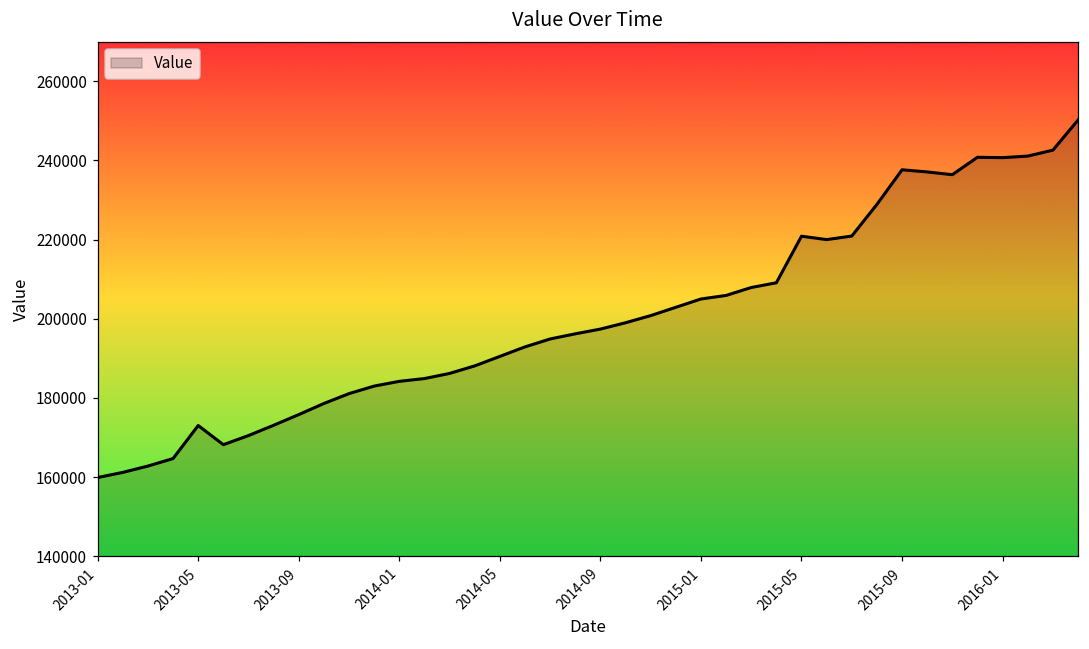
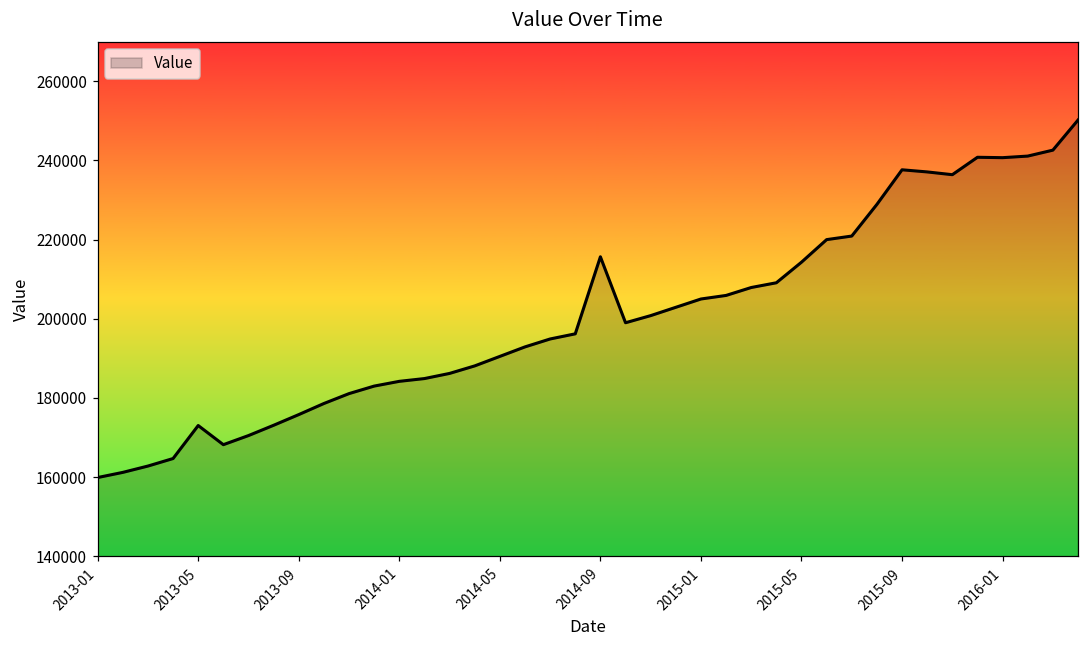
  {
    "2013-01": 160000,
    "2013-05": 173000,
    "2013-09": 176000,
    "2014-01": 184000,
    "2014-05": 191000,
-   "2014-09": 197000,
+   "2014-09": 216000,
    "2015-01": 205000,
-   "2015-05": 221000,
+   "2015-05": 214000,
    "2015-09": 238000,
    "2016-01": 241000
  }
